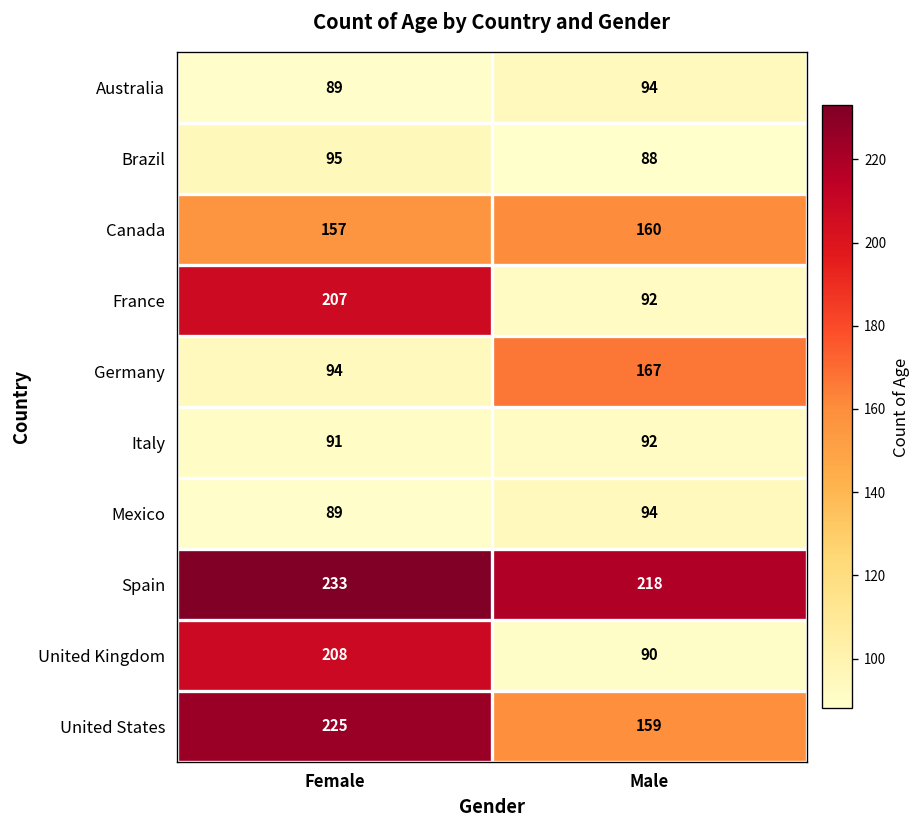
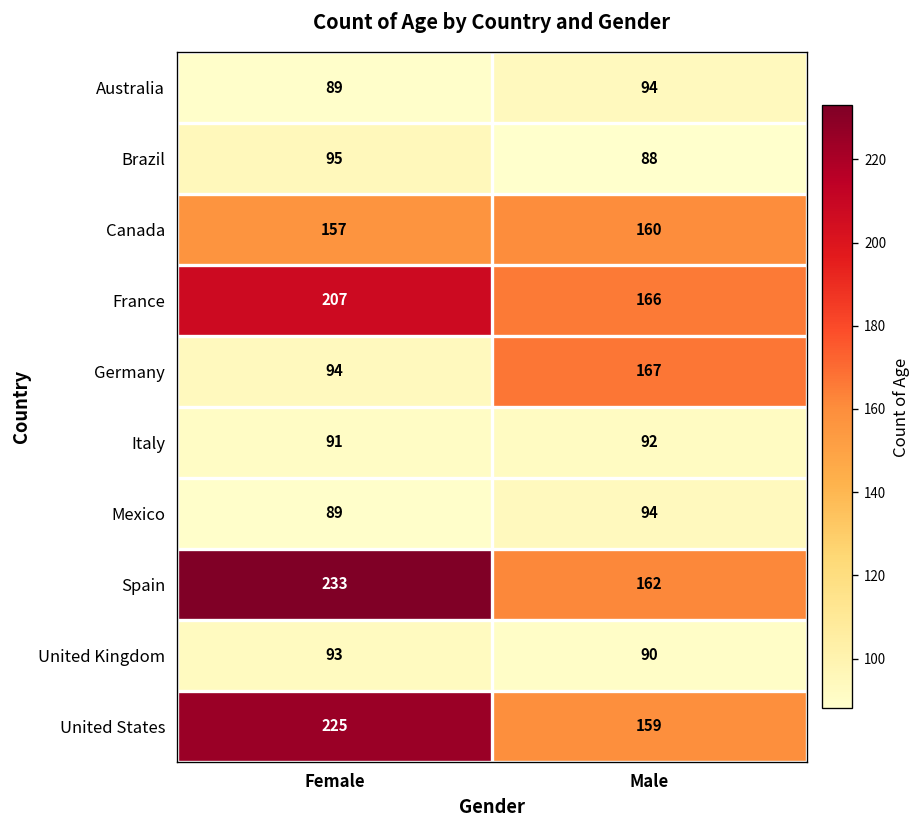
  {
    "Australia": {
      "Female": 89,
      "Male": 94
    },
    "Brazil": {
      "Female": 95,
      "Male": 88
    },
    "Canada": {
      "Female": 157,
      "Male": 160
    },
    "France": {
      "Female": 207,
-     "Male": 92
+     "Male": 166
    },
    "Germany": {
      "Female": 94,
      "Male": 167
    },
    "Italy": {
      "Female": 91,
      "Male": 92
    },
    "Mexico": {
      "Female": 89,
      "Male": 94
    },
    "Spain": {
      "Female": 233,
-     "Male": 218
+     "Male": 162
    },
    "United Kingdom": {
-     "Female": 208,
+     "Female": 93,
      "Male": 90
    },
    "United States": {
      "Female": 225,
      "Male": 159
    }
  }
